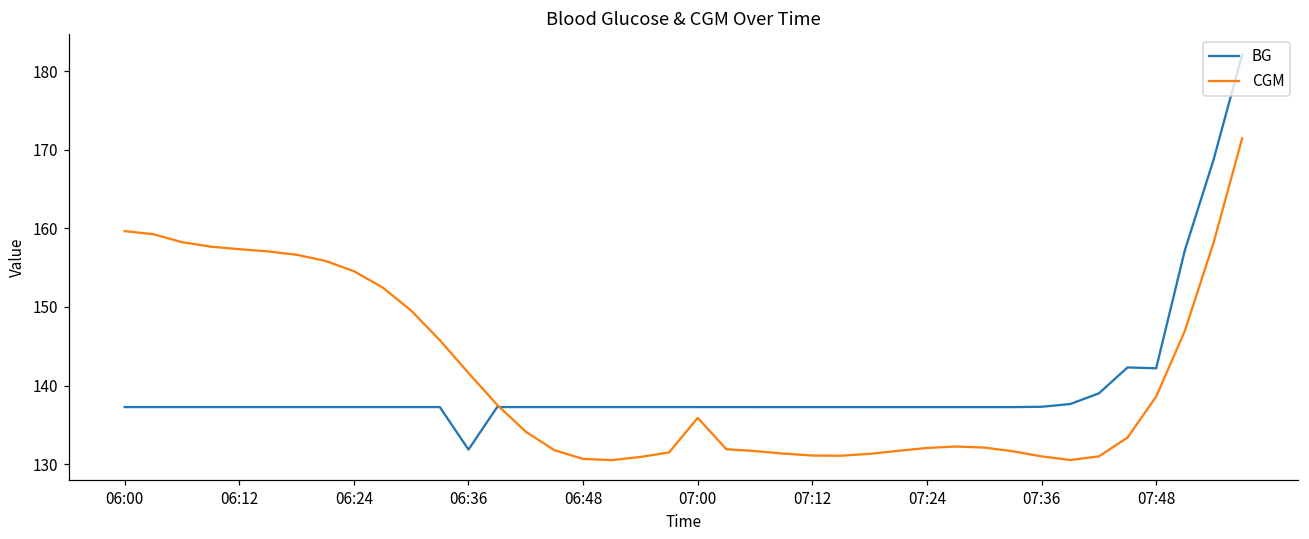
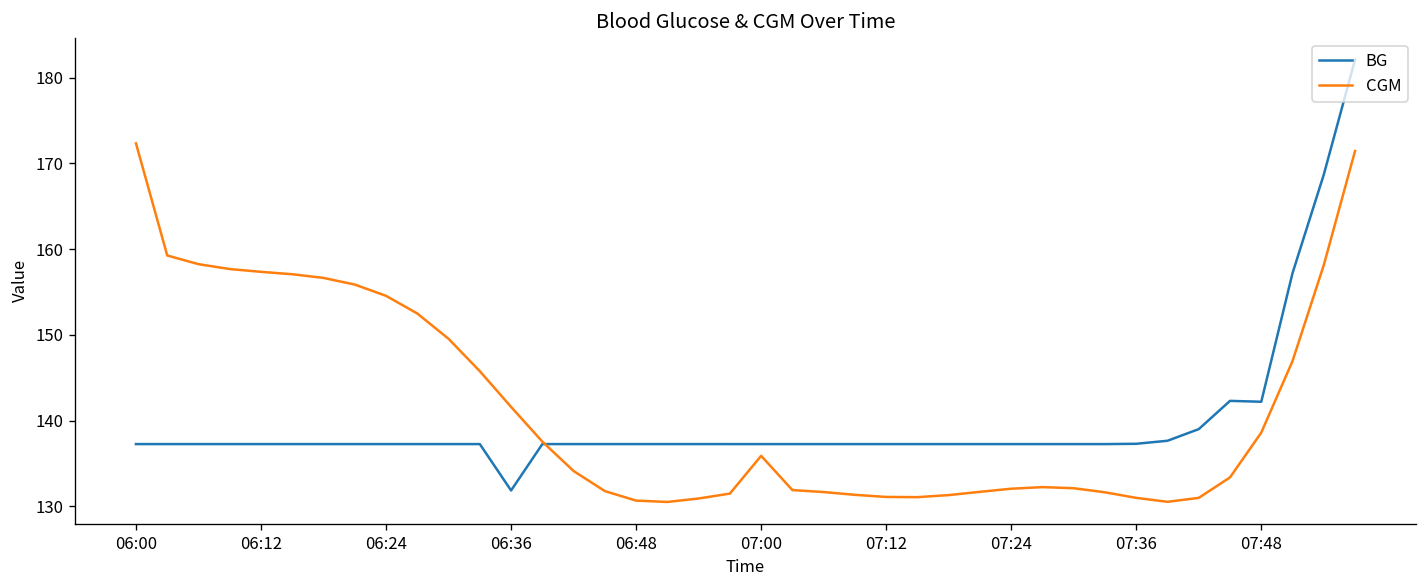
  {
    "BG": {
      "06:00": 137,
      "06:12": 137,
      "06:24": 137,
      "06:36": 132,
      "06:48": 137,
      "07:00": 137,
      "07:12": 137,
      "07:24": 137,
      "07:36": 137,
      "07:48": 142
    },
    "CGM": {
-     "06:00": 160,
+     "06:00": 172,
      "06:12": 157,
      "06:24": 155,
      "06:36": 142,
      "06:48": 131,
      "07:00": 136,
      "07:12": 131,
      "07:24": 132,
      "07:36": 131,
      "07:48": 139
    }
  }
